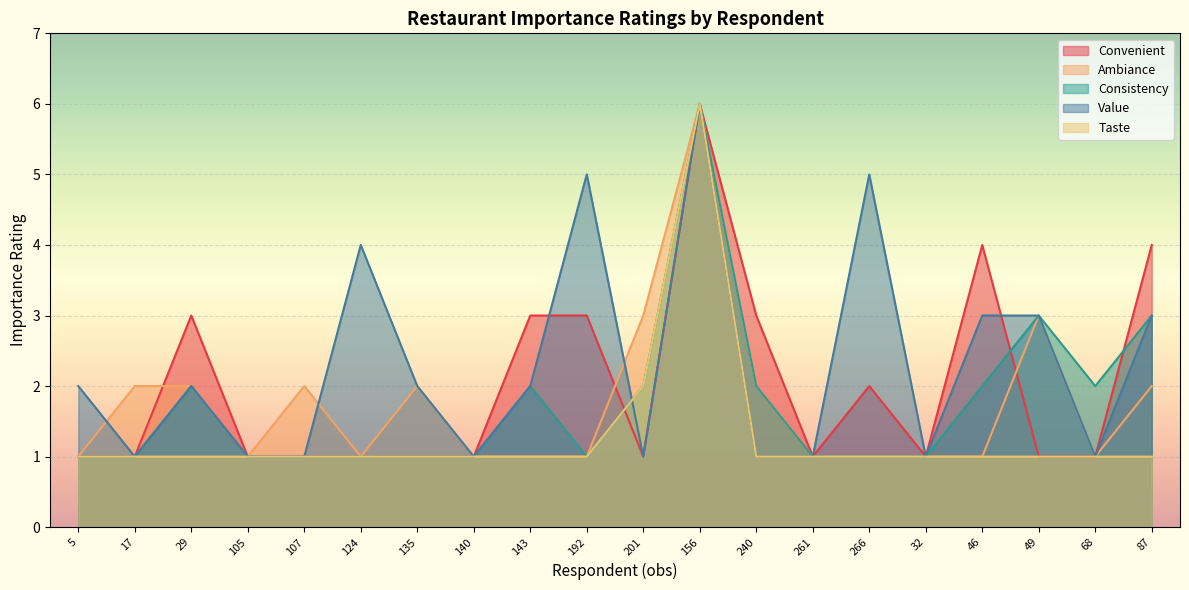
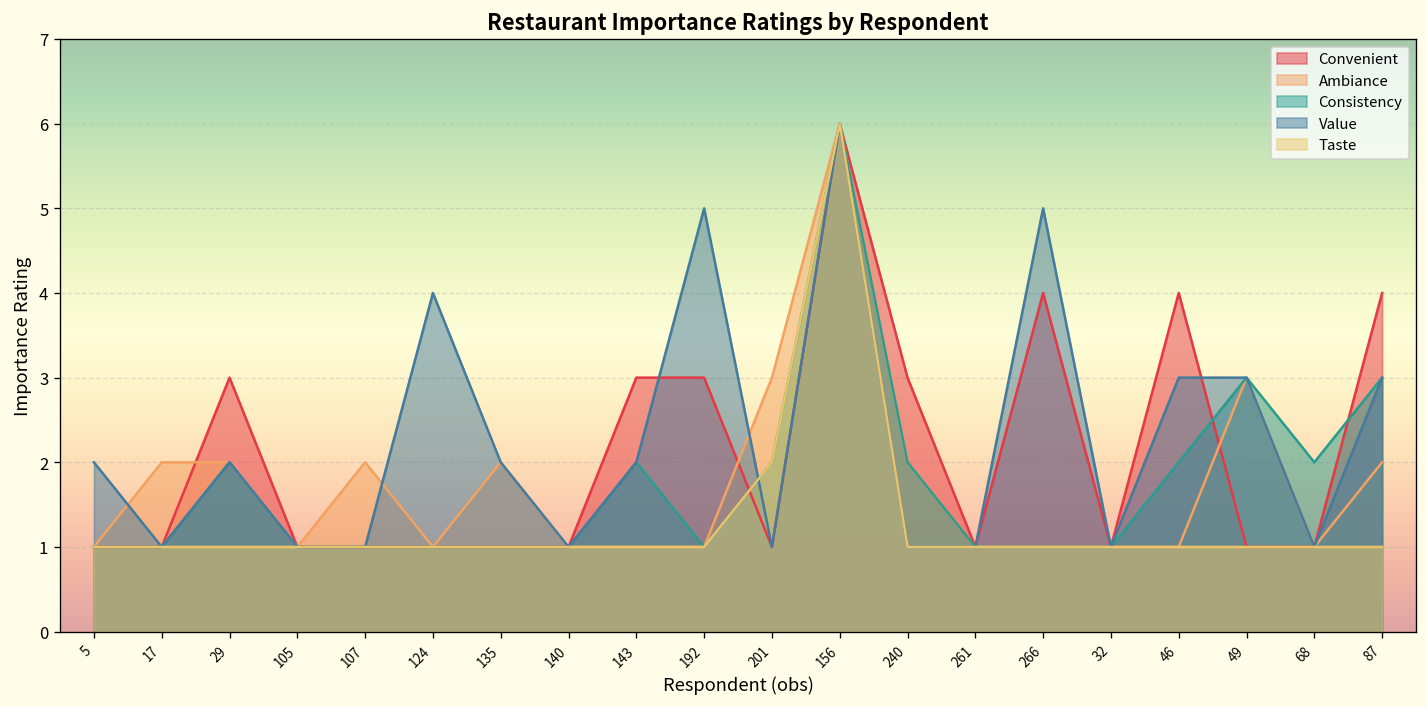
  {
    "Convenient": {
      "29": 3,
      "143": 3,
      "192": 3,
      "240": 3,
-     "266": 2,
+     "266": 4,
      "46": 4,
      "87": 4
    }
  }
